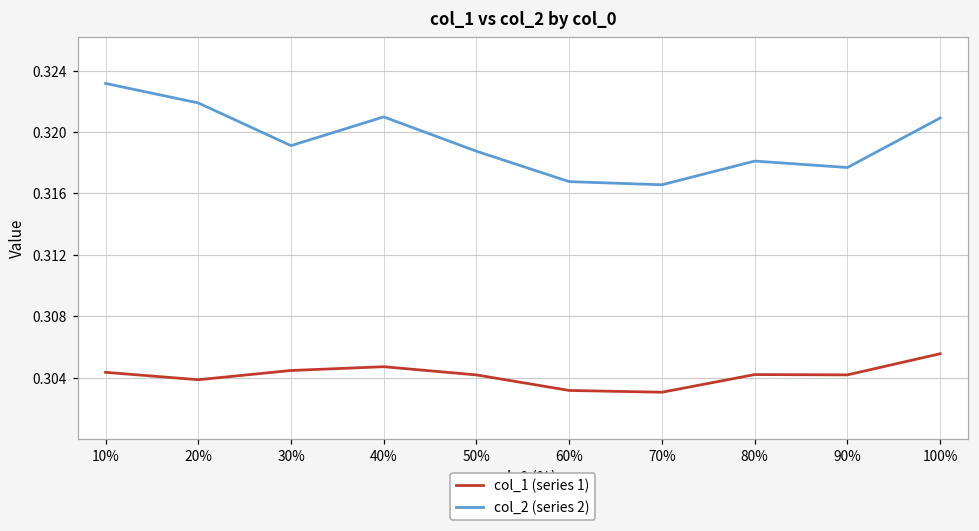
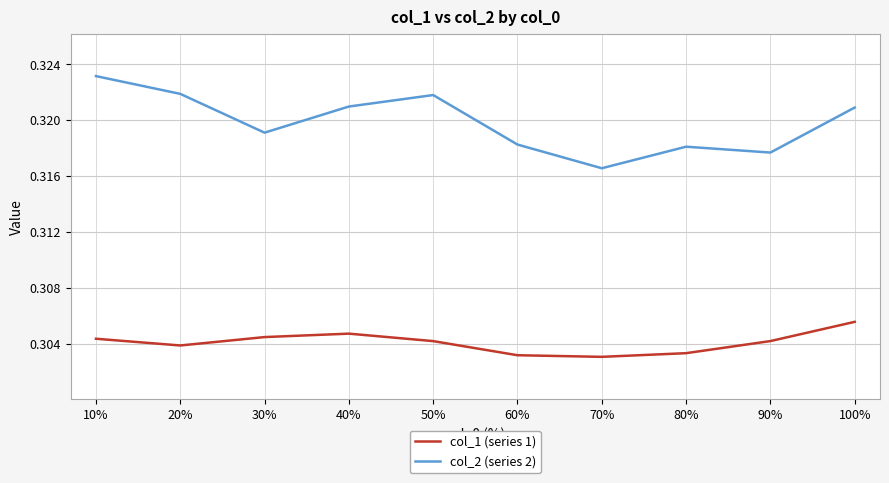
  {
    "col_1 (series 1)": {
      "10%": 0.3043,
      "20%": 0.3039,
      "30%": 0.3045,
      "40%": 0.3047,
      "50%": 0.3042,
      "60%": 0.3032,
      "70%": 0.3030,
-     "80%": 0.3042,
+     "80%": 0.3033,
      "90%": 0.3042,
      "100%": 0.3056
    },
    "col_2 (series 2)": {
      "10%": 0.3232,
      "20%": 0.3219,
      "30%": 0.3191,
      "40%": 0.3210,
-     "50%": 0.3187,
-     "60%": 0.3168,
+     "50%": 0.3218,
+     "60%": 0.3183,
      "70%": 0.3166,
      "80%": 0.3181,
      "90%": 0.3177,
      "100%": 0.3209
    }
  }
